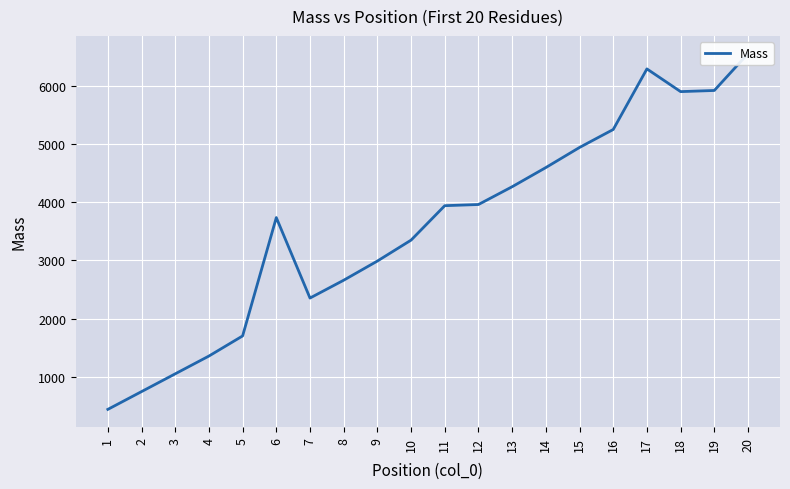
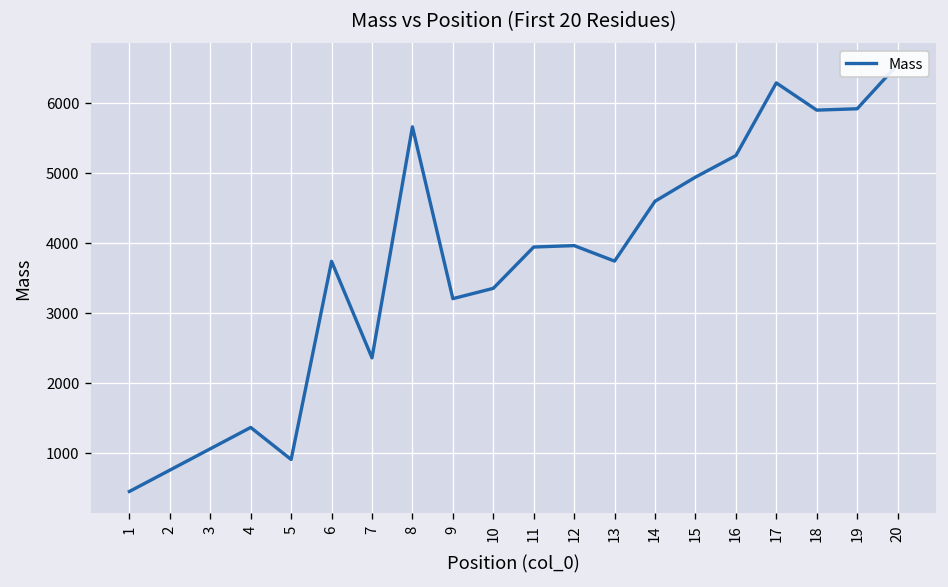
  {
    "1": 400,
    "2": 700,
    "3": 1100,
    "4": 1400,
-   "5": 1700,
+   "5": 900,
    "6": 3700,
    "7": 2400,
-   "8": 2700,
-   "9": 3000,
+   "8": 5700,
+   "9": 3200,
    "10": 3300,
    "11": 3900,
    "12": 4000,
-   "13": 4300,
+   "13": 3700,
    "14": 4600,
    "15": 4900,
    "16": 5200,
    "17": 6300,
    "18": 5900,
    "19": 5900
  }
